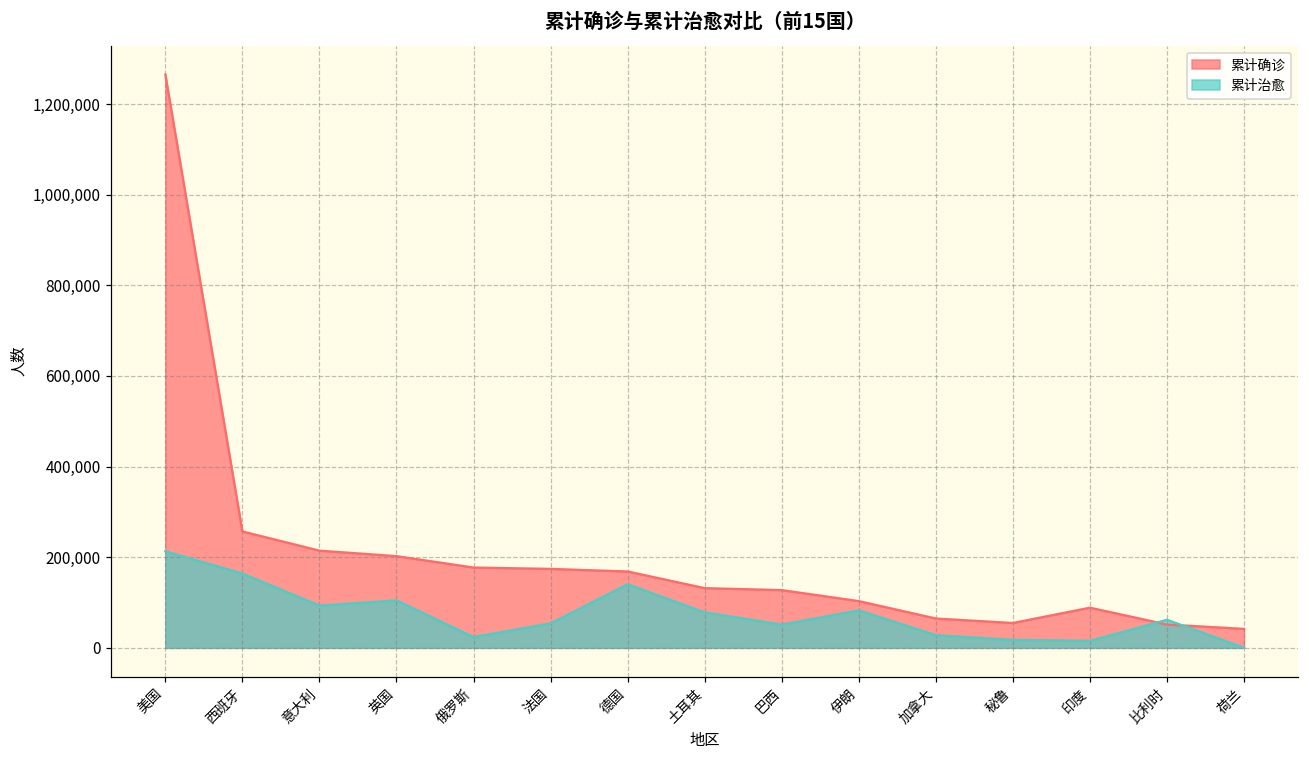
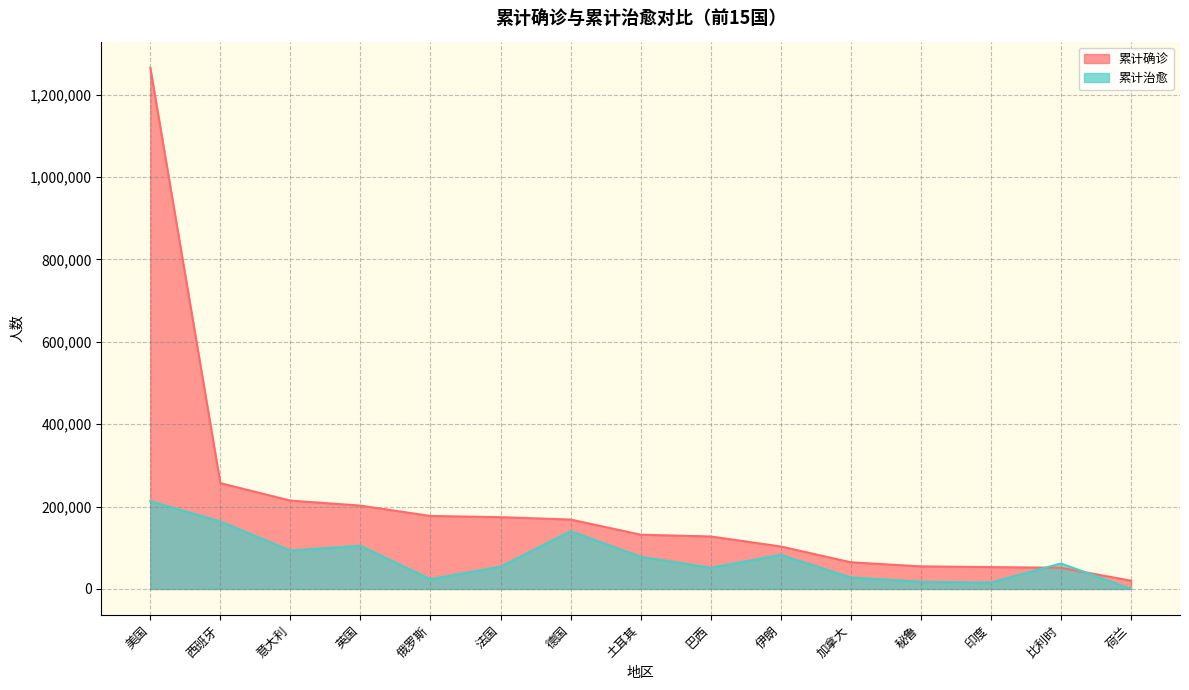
  {
    "累计确诊": {
      "美国": "1,270,000",
      "西班牙": "260,000",
      "意大利": "210,000",
      "英国": "200,000",
      "俄罗斯": "180,000",
      "法国": "170,000",
      "德国": "170,000",
      "土耳其": "130,000",
      "巴西": "130,000",
      "伊朗": "100,000",
      "加拿大": "60,000",
      "秘鲁": "50,000",
-     "印度": "90,000",
+     "印度": "50,000",
      "比利时": "50,000",
-     "荷兰": "40,000"
+     "荷兰": "20,000"
    },
    "累计治愈": {
      "美国": "210,000",
      "西班牙": "160,000",
      "意大利": "90,000",
      "英国": "100,000",
      "俄罗斯": "20,000",
      "法国": "50,000",
      "德国": "140,000",
      "土耳其": "80,000",
      "巴西": "50,000",
      "伊朗": "80,000",
      "加拿大": "30,000",
      "秘鲁": "20,000",
      "印度": "20,000",
      "比利时": "60,000",
      "荷兰": "0"
    }
  }
